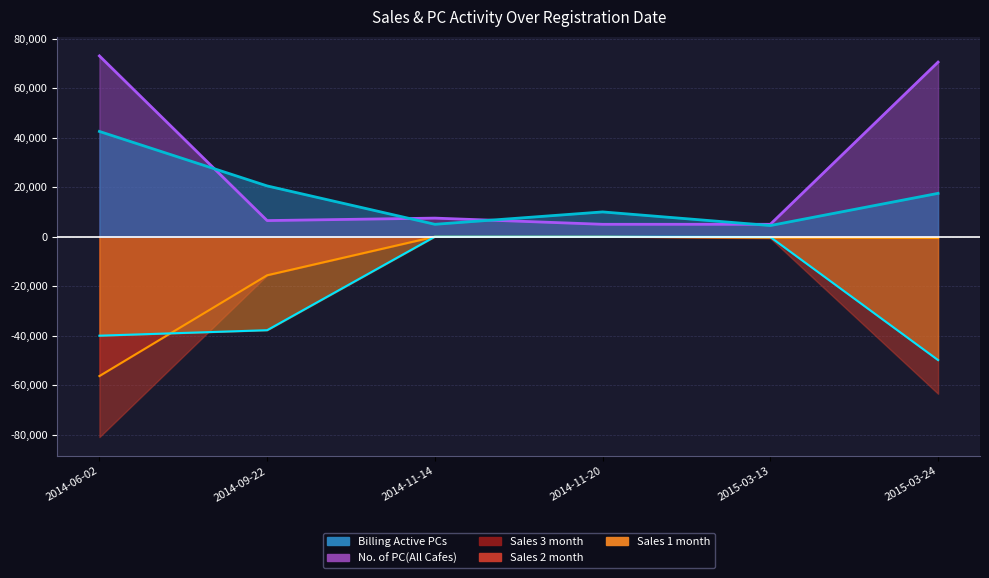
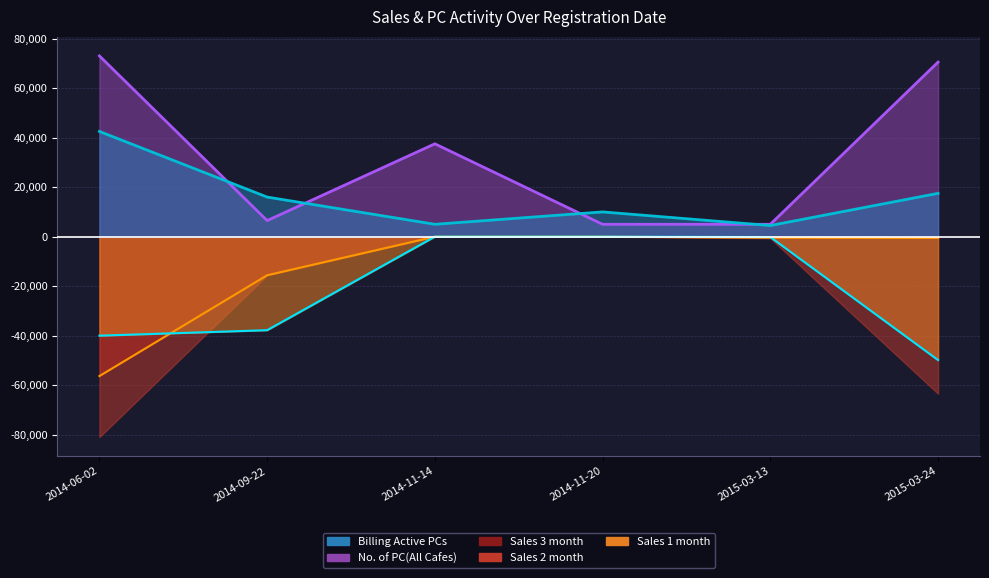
  {
    "No. of PC(All Cafes)": {
      "2014-06-02": "73,000",
      "2014-09-22": "7,000",
-     "2014-11-14": "8,000",
+     "2014-11-14": "38,000",
      "2014-11-20": "5,000",
      "2015-03-24": "71,000"
    },
    "Billing Active PCs": {
      "2014-06-02": "43,000",
-     "2014-09-22": "21,000",
+     "2014-09-22": "16,000",
      "2014-11-14": "5,000",
      "2014-11-20": "10,000",
      "2015-03-24": "18,000"
    }
  }
